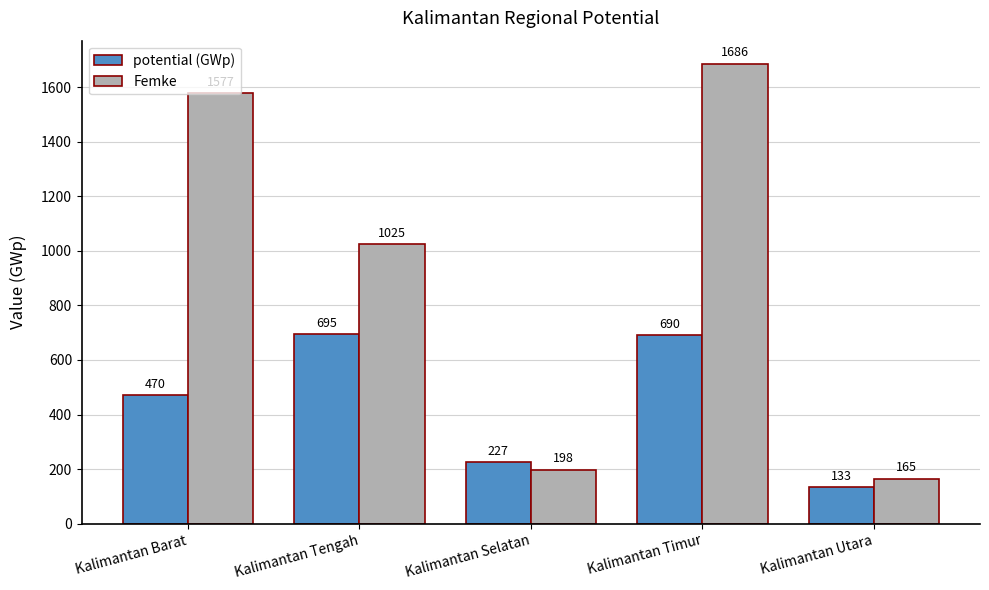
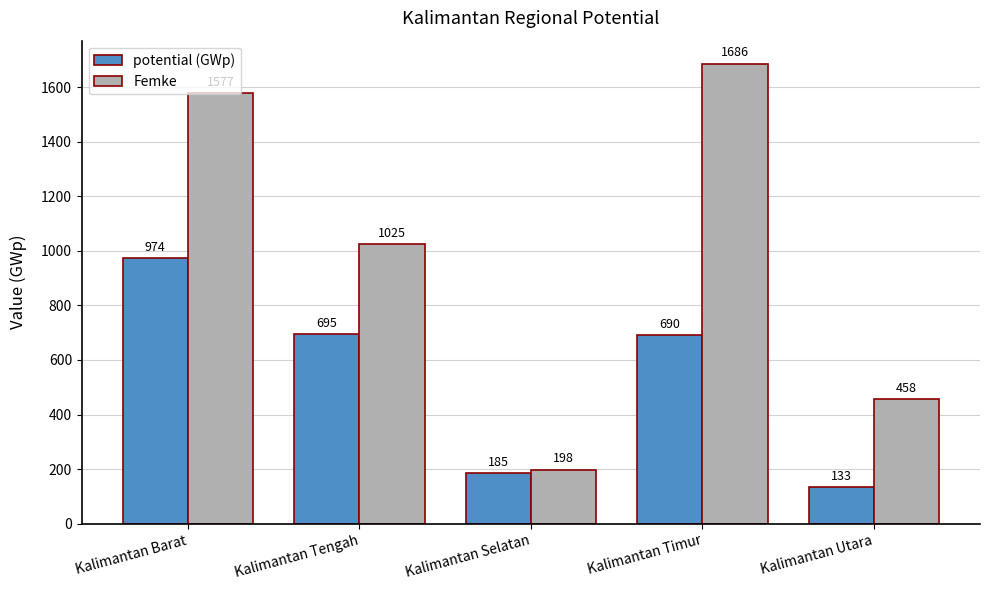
  {
    "potential (GWp)": {
-     "Kalimantan Barat": 470,
+     "Kalimantan Barat": 974,
      "Kalimantan Tengah": 695,
-     "Kalimantan Selatan": 227,
+     "Kalimantan Selatan": 185,
      "Kalimantan Timur": 690,
      "Kalimantan Utara": 133
    },
    "Femke": {
      "Kalimantan Tengah": 1025,
      "Kalimantan Selatan": 198,
      "Kalimantan Timur": 1686,
-     "Kalimantan Utara": 165
+     "Kalimantan Utara": 458
    }
  }
